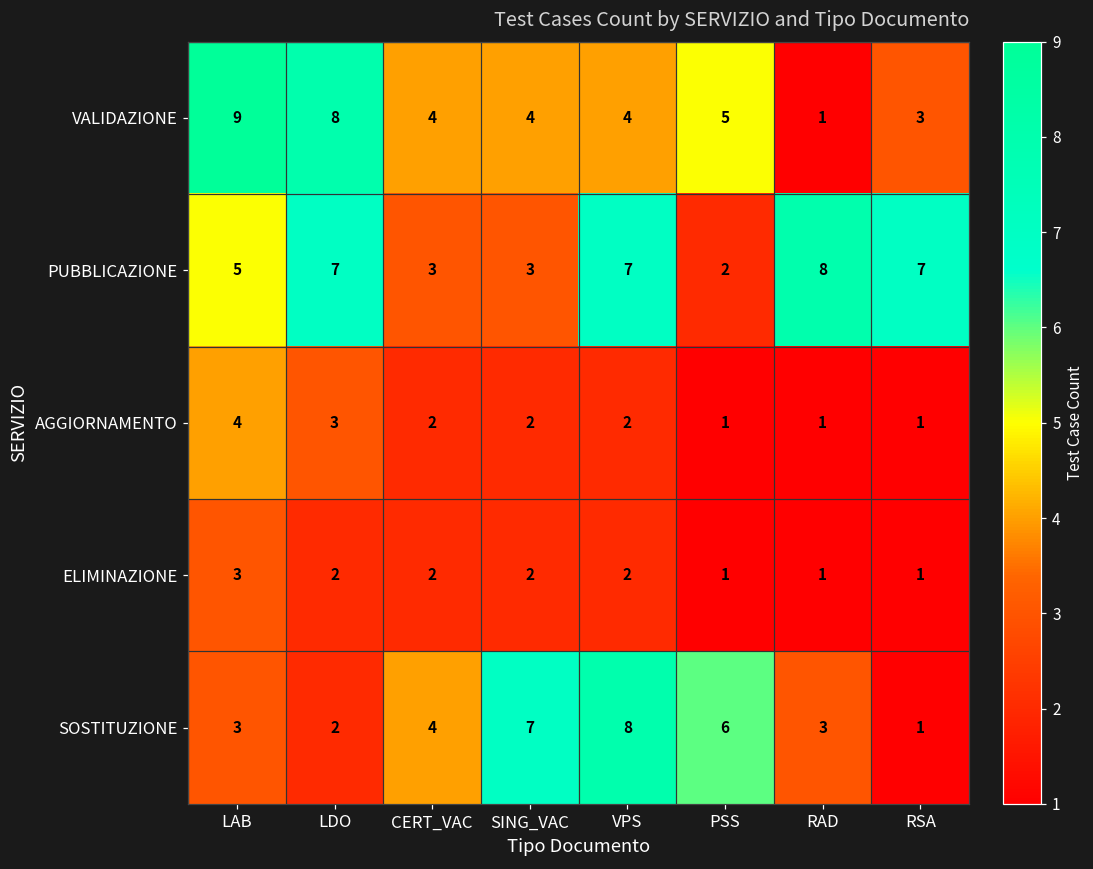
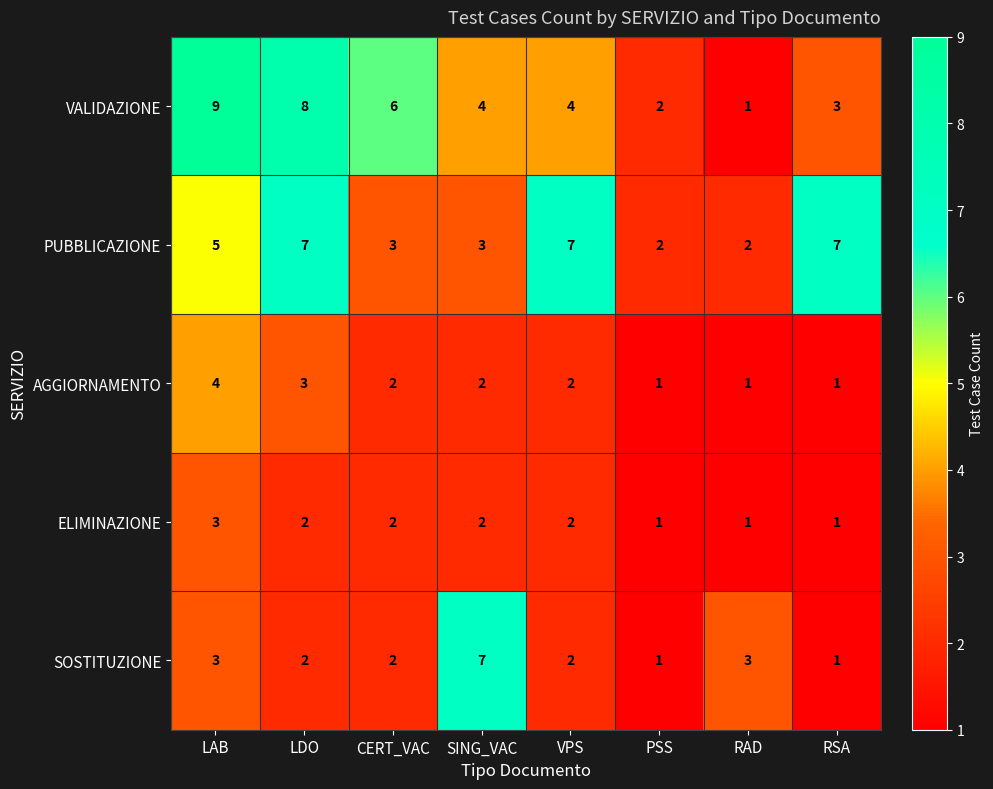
  {
    "VALIDAZIONE": {
      "LAB": 9,
      "LDO": 8,
-     "CERT_VAC": 4,
+     "CERT_VAC": 6,
      "SING_VAC": 4,
      "VPS": 4,
-     "PSS": 5,
+     "PSS": 2,
      "RAD": 1,
      "RSA": 3
    },
    "PUBBLICAZIONE": {
      "LAB": 5,
      "LDO": 7,
      "CERT_VAC": 3,
      "SING_VAC": 3,
      "VPS": 7,
      "PSS": 2,
-     "RAD": 8,
+     "RAD": 2,
      "RSA": 7
    },
    "AGGIORNAMENTO": {
      "LAB": 4,
      "LDO": 3,
      "CERT_VAC": 2,
      "SING_VAC": 2,
      "VPS": 2,
      "PSS": 1,
      "RAD": 1,
      "RSA": 1
    },
    "ELIMINAZIONE": {
      "LAB": 3,
      "LDO": 2,
      "CERT_VAC": 2,
      "SING_VAC": 2,
      "VPS": 2,
      "PSS": 1,
      "RAD": 1,
      "RSA": 1
    },
    "SOSTITUZIONE": {
      "LAB": 3,
      "LDO": 2,
-     "CERT_VAC": 4,
+     "CERT_VAC": 2,
      "SING_VAC": 7,
-     "VPS": 8,
-     "PSS": 6,
+     "VPS": 2,
+     "PSS": 1,
      "RAD": 3,
      "RSA": 1
    }
  }
